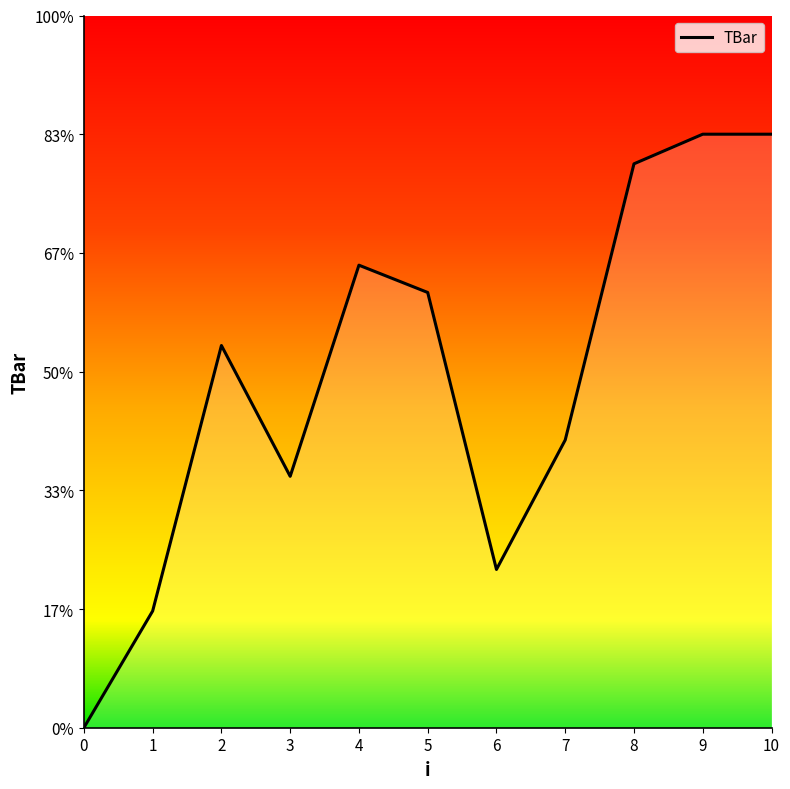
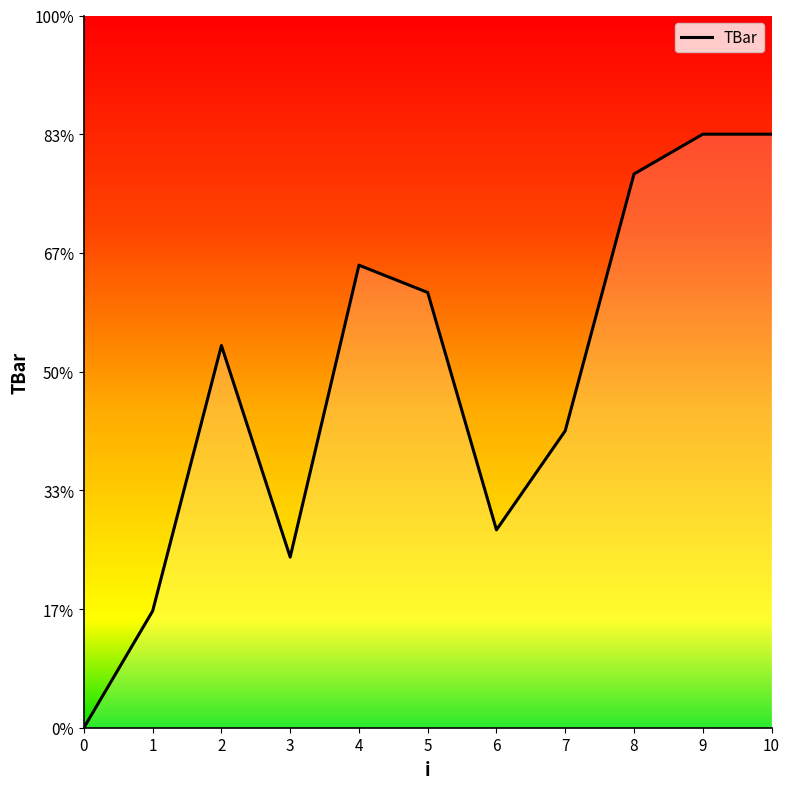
  {
    "0": "0%",
    "1": "16%",
    "2": "54%",
-   "3": "35%",
+   "3": "24%",
    "4": "65%",
    "5": "61%",
-   "6": "22%",
-   "7": "40%",
-   "8": "79%",
+   "6": "28%",
+   "7": "42%",
+   "8": "78%",
    "9": "83%",
    "10": "83%"
  }
